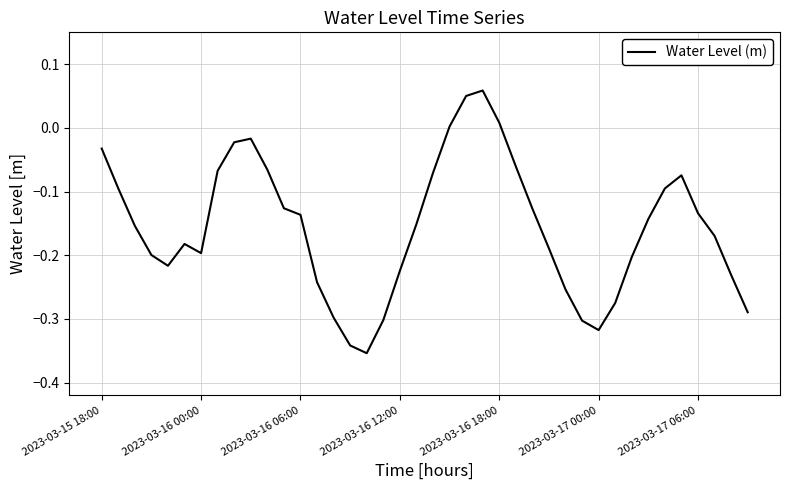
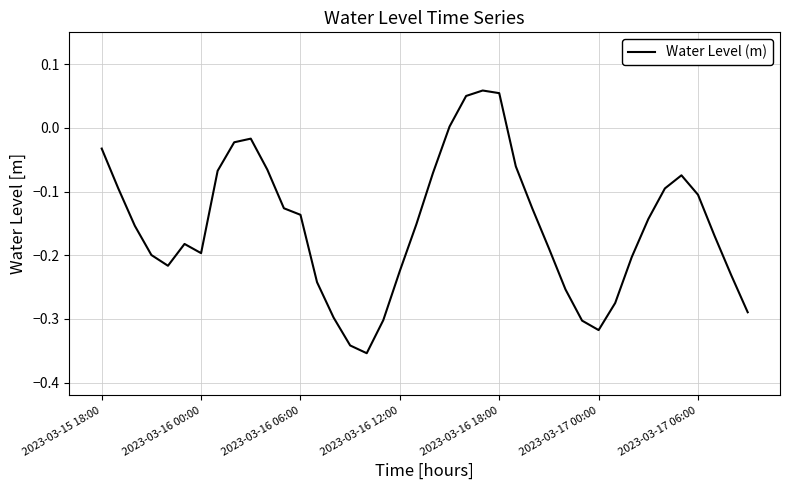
  {
    "2023-03-15 18:00": -0.03,
    "2023-03-16 00:00": -0.20,
    "2023-03-16 06:00": -0.14,
    "2023-03-16 12:00": -0.22,
-   "2023-03-16 18:00": 0.01,
+   "2023-03-16 18:00": 0.05,
    "2023-03-17 00:00": -0.32,
-   "2023-03-17 06:00": -0.13
+   "2023-03-17 06:00": -0.11
  }
